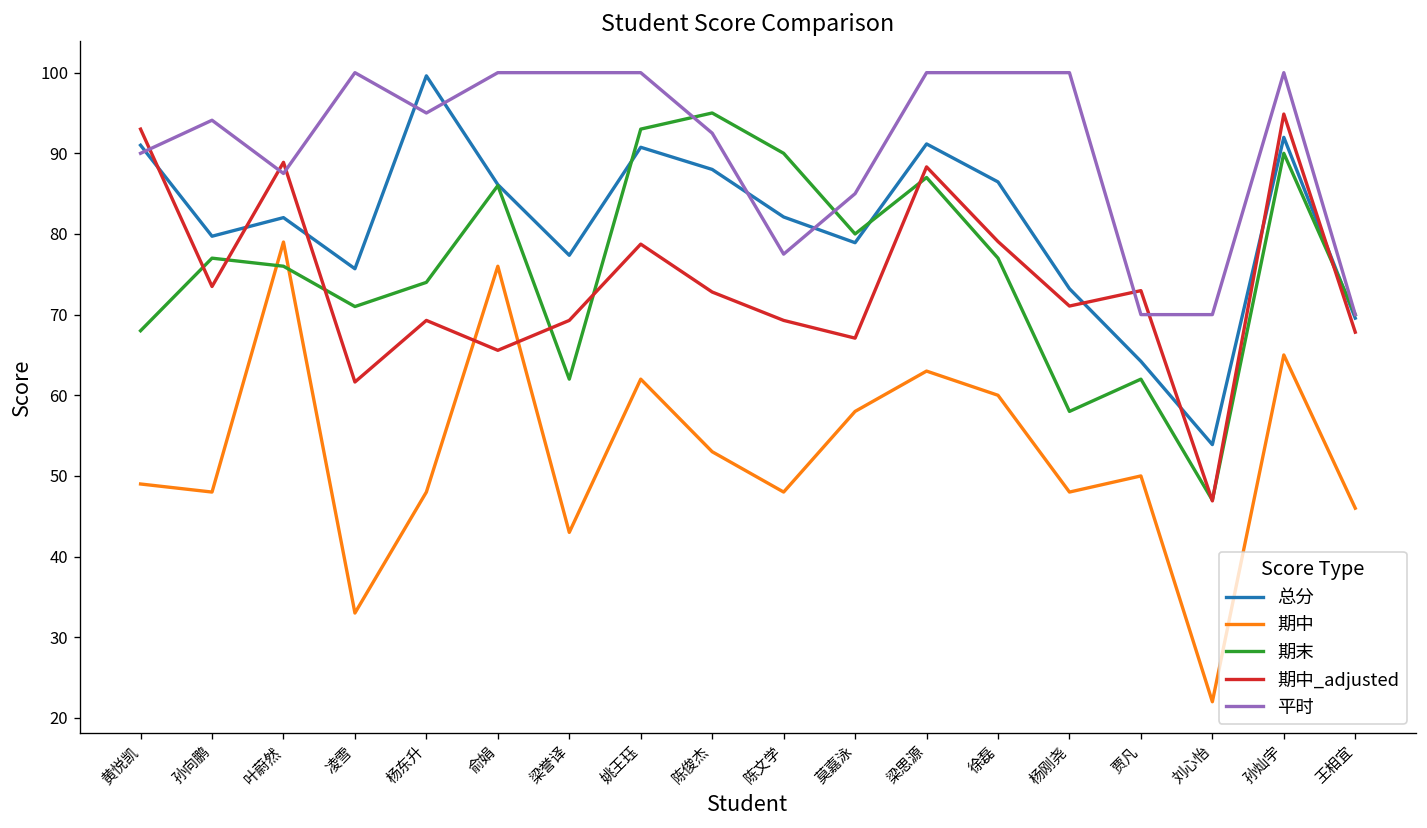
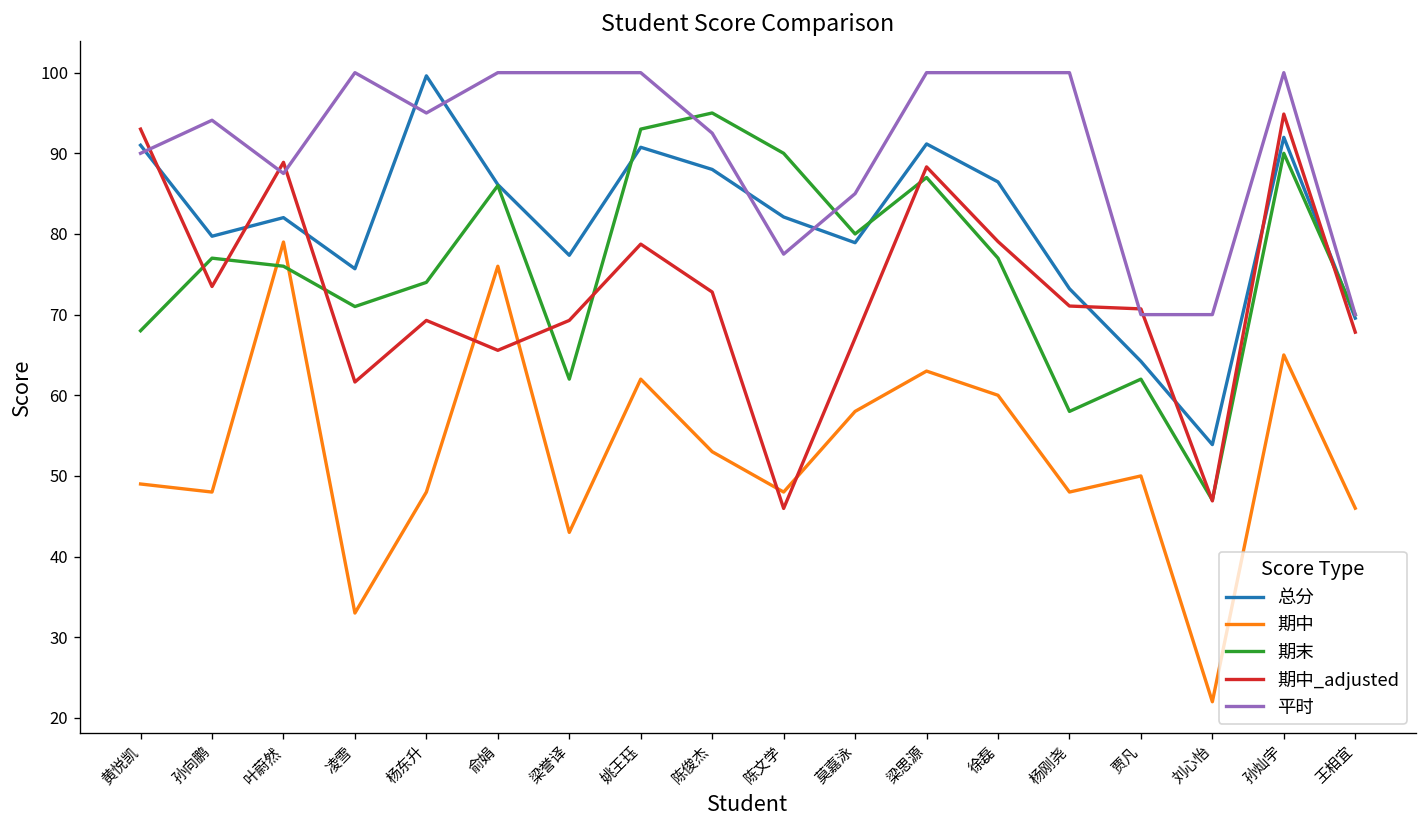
  {
    "总分": {
      "黄悦凯": 91,
      "孙向鹏": 80,
      "叶蔚然": 82,
      "凌雪": 76,
      "杨东升": 100,
      "梁誉译": 77,
      "姚王珏": 91,
      "陈俊杰": 88,
      "陈文学": 82,
      "莫嘉泳": 79,
      "梁思源": 91,
      "徐磊": 86,
      "杨刚尧": 73,
      "贾凡": 64,
      "刘心怡": 54,
      "孙灿宇": 92,
      "王相宜": 70
    },
    "期中": {
      "黄悦凯": 49,
      "孙向鹏": 48,
      "叶蔚然": 79,
      "凌雪": 33,
      "杨东升": 48,
      "俞娟": 76,
      "梁誉译": 43,
      "姚王珏": 62,
      "陈俊杰": 53,
      "陈文学": 48,
      "莫嘉泳": 58,
      "梁思源": 63,
      "徐磊": 60,
      "杨刚尧": 48,
      "贾凡": 50,
      "刘心怡": 22,
      "孙灿宇": 65,
      "王相宜": 46
    },
    "期末": {
      "黄悦凯": 68,
      "孙向鹏": 77,
      "叶蔚然": 76,
      "凌雪": 71,
      "杨东升": 74,
      "梁誉译": 62,
      "姚王珏": 93,
      "陈俊杰": 95,
      "陈文学": 90,
      "莫嘉泳": 80,
      "梁思源": 87,
      "徐磊": 77,
      "杨刚尧": 58,
      "贾凡": 62,
      "孙灿宇": 90
    },
    "期中_adjusted": {
      "黄悦凯": 93,
      "孙向鹏": 73,
      "叶蔚然": 89,
      "凌雪": 62,
      "杨东升": 69,
      "俞娟": 66,
      "梁誉译": 69,
      "姚王珏": 79,
      "陈俊杰": 73,
-     "陈文学": 69,
+     "陈文学": 46,
      "莫嘉泳": 67,
      "梁思源": 88,
      "徐磊": 79,
      "杨刚尧": 71,
-     "贾凡": 73,
+     "贾凡": 71,
      "孙灿宇": 95,
      "王相宜": 68
    },
    "平时": {
      "黄悦凯": 90,
      "孙向鹏": 94,
      "叶蔚然": 88,
      "凌雪": 100,
      "杨东升": 95,
      "俞娟": 100,
      "梁誉译": 100,
      "姚王珏": 100,
      "陈俊杰": 93,
      "陈文学": 78,
      "莫嘉泳": 85,
      "梁思源": 100,
      "徐磊": 100,
      "杨刚尧": 100,
      "贾凡": 70,
      "刘心怡": 70,
      "孙灿宇": 100
    }
  }
